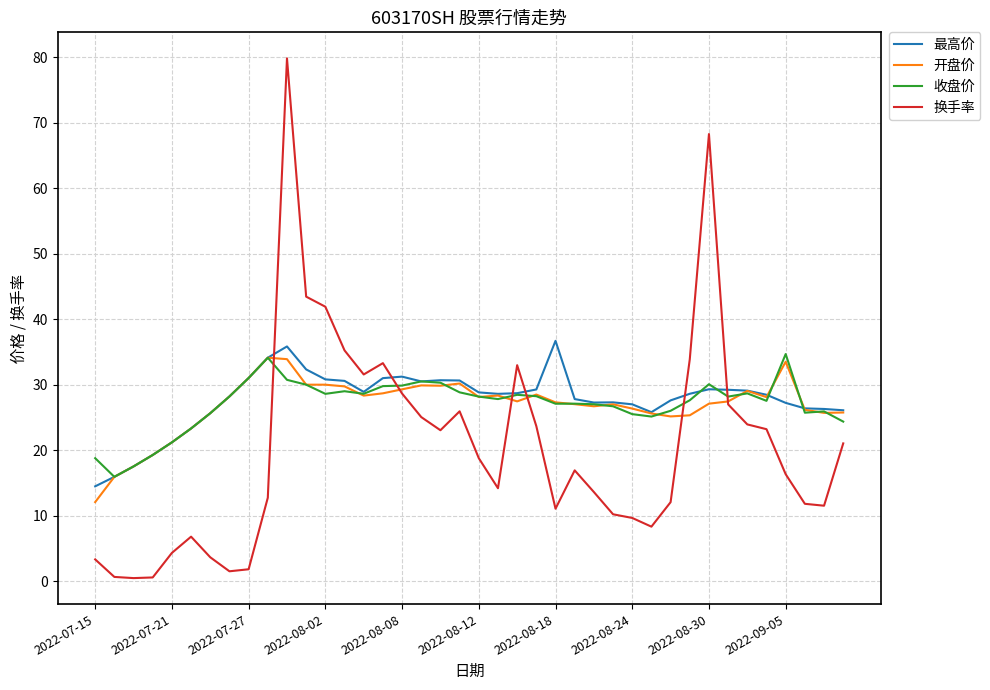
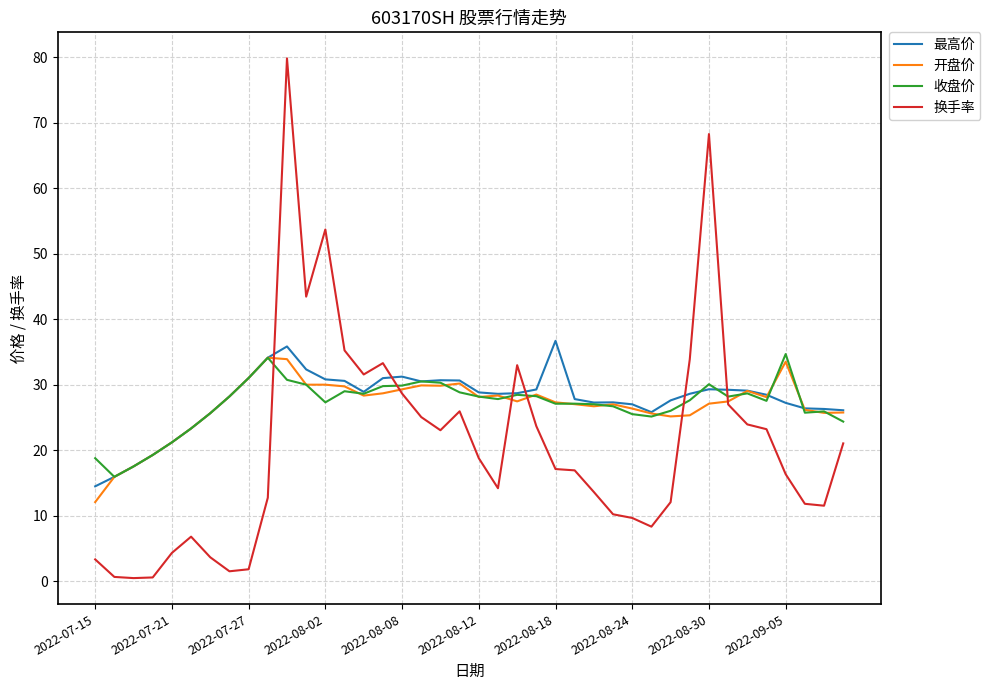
  {
    "最高价": {
      "2022-07-15": 14,
      "2022-08-02": 31,
      "2022-08-08": 31,
      "2022-08-12": 29,
      "2022-08-18": 37,
      "2022-08-24": 27,
      "2022-08-30": 29,
      "2022-09-05": 27
    },
    "开盘价": {
      "2022-07-15": 12,
      "2022-08-02": 30,
      "2022-08-08": 29,
      "2022-08-24": 26,
      "2022-08-30": 27,
      "2022-09-05": 34
    },
    "收盘价": {
      "2022-07-15": 19,
-     "2022-08-02": 29,
+     "2022-08-02": 27,
      "2022-08-08": 30,
      "2022-08-24": 26,
      "2022-08-30": 30,
      "2022-09-05": 35
    },
    "换手率": {
      "2022-07-15": 3,
      "2022-07-21": 4,
      "2022-07-27": 2,
-     "2022-08-02": 42,
+     "2022-08-02": 54,
      "2022-08-08": 29,
      "2022-08-12": 19,
-     "2022-08-18": 11,
+     "2022-08-18": 17,
      "2022-08-24": 10,
      "2022-08-30": 68,
      "2022-09-05": 16
    }
  }
